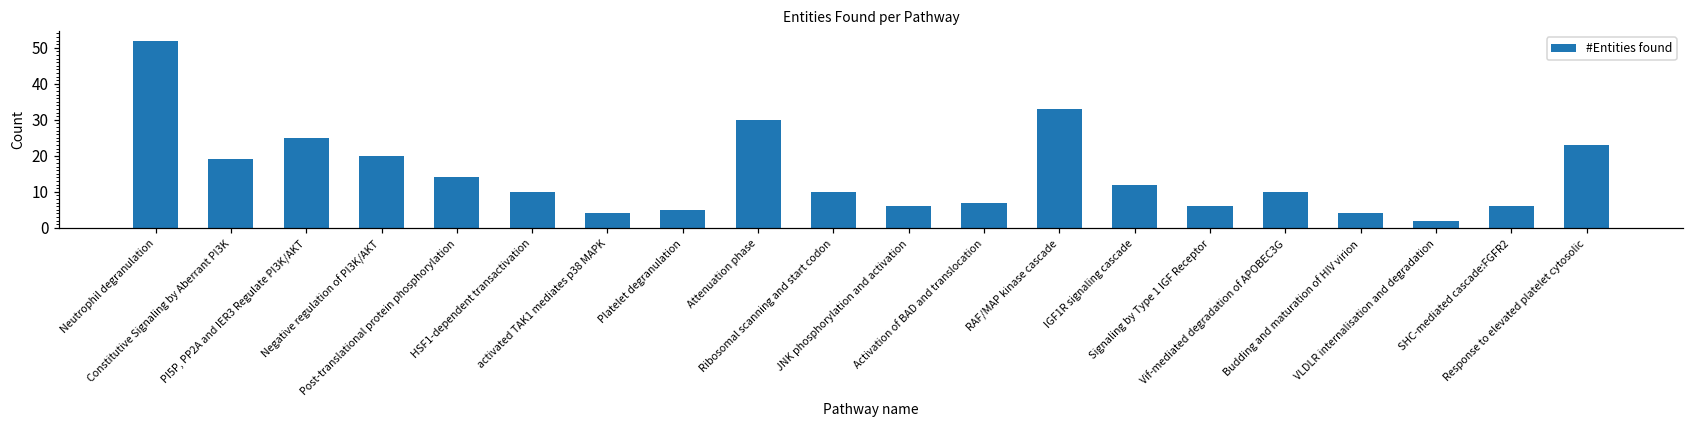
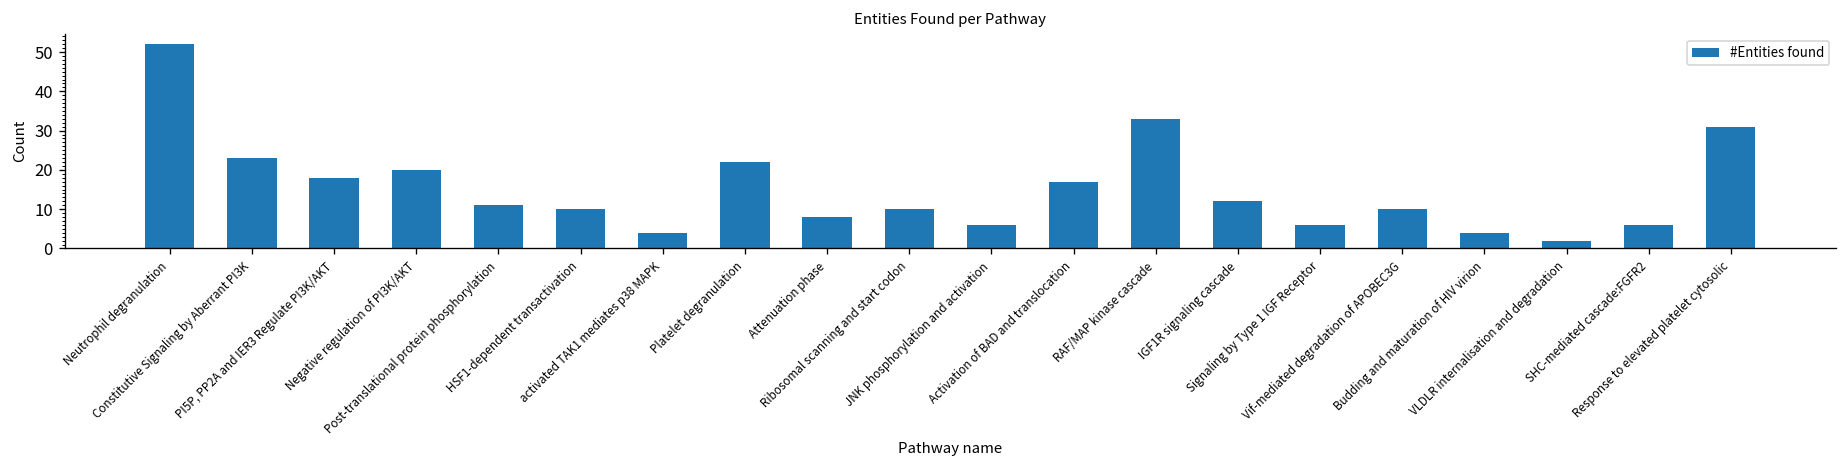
  {
    "Neutrophil degranulation": 52,
-   "Constitutive Signaling by Aberrant PI3K": 19,
-   "PI5P, PP2A and IER3 Regulate PI3K/AKT": 25,
+   "Constitutive Signaling by Aberrant PI3K": 23,
+   "PI5P, PP2A and IER3 Regulate PI3K/AKT": 18,
    "Negative regulation of PI3K/AKT": 20,
-   "Post-translational protein phosphorylation": 14,
+   "Post-translational protein phosphorylation": 11,
    "HSF1-dependent transactivation": 10,
    "activated TAK1 mediates p38 MAPK": 4,
-   "Platelet degranulation": 5,
-   "Attenuation phase": 30,
+   "Platelet degranulation": 22,
+   "Attenuation phase": 8,
    "Ribosomal scanning and start codon": 10,
    "JNK phosphorylation and activation": 6,
-   "Activation of BAD and translocation": 7,
+   "Activation of BAD and translocation": 17,
    "RAF/MAP kinase cascade": 33,
    "IGF1R signaling cascade": 12,
    "Signaling by Type 1 IGF Receptor": 6,
    "Vif-mediated degradation of APOBEC3G": 10,
    "Budding and maturation of HIV virion": 4,
    "VLDLR internalisation and degradation": 2,
    "SHC-mediated cascade:FGFR2": 6,
-   "Response to elevated platelet cytosolic": 23
+   "Response to elevated platelet cytosolic": 31
  }
